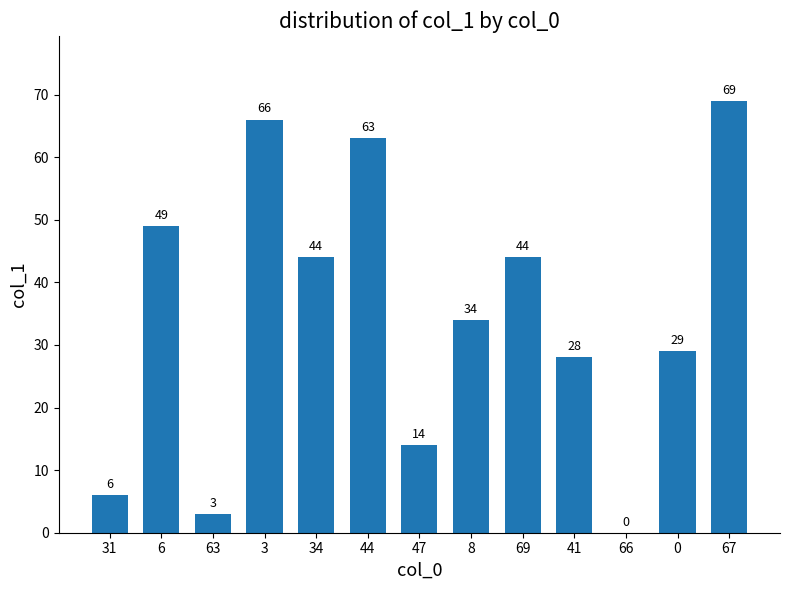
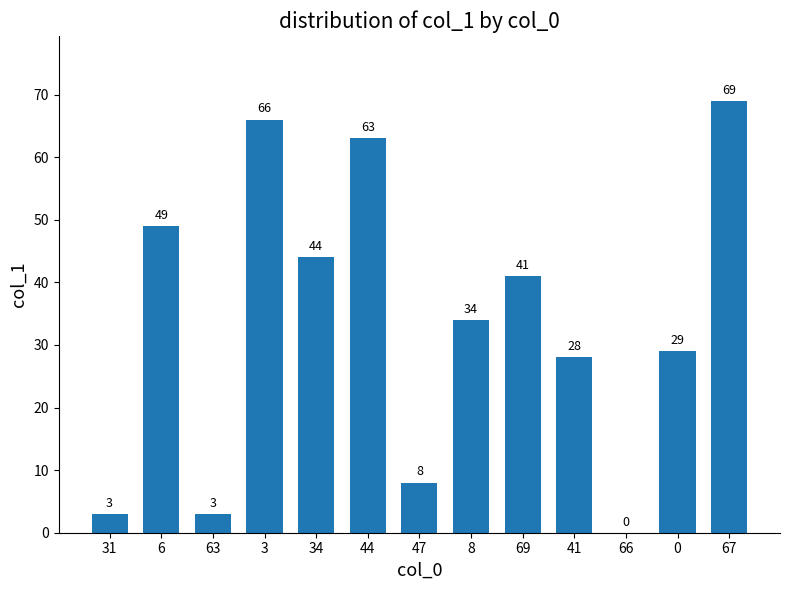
  {
-   "31": 6,
+   "31": 3,
    "6": 49,
    "63": 3,
    "3": 66,
    "34": 44,
    "44": 63,
-   "47": 14,
+   "47": 8,
    "8": 34,
-   "69": 44,
+   "69": 41,
    "41": 28,
    "66": 0,
    "0": 29,
    "67": 69
  }
